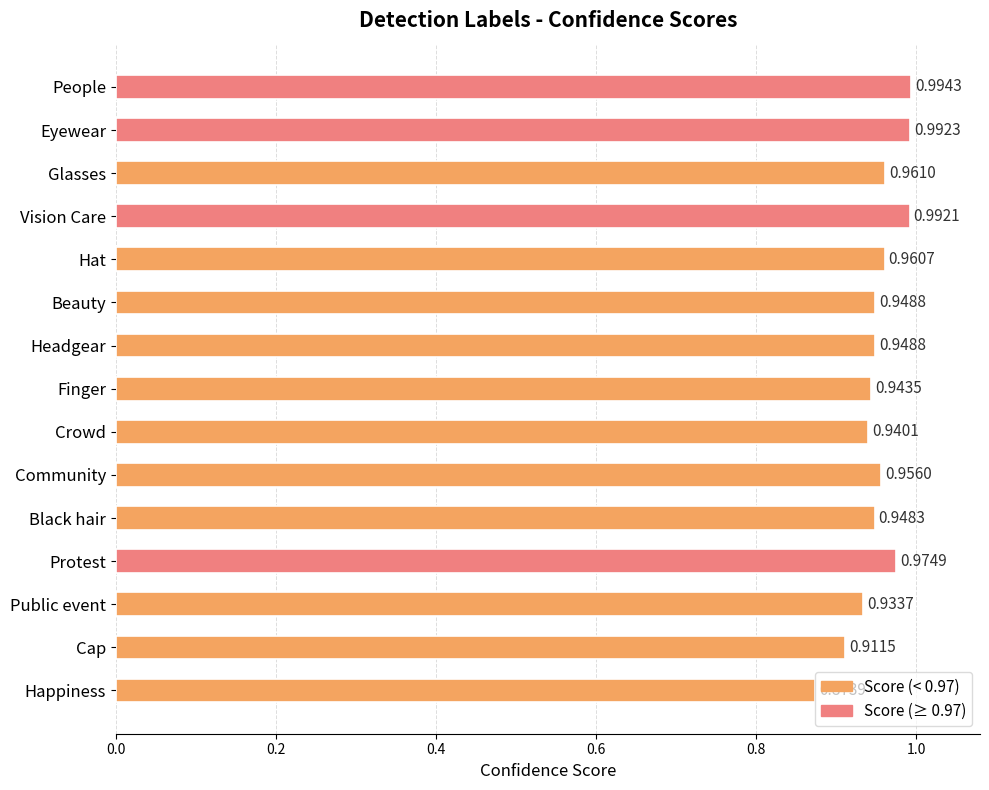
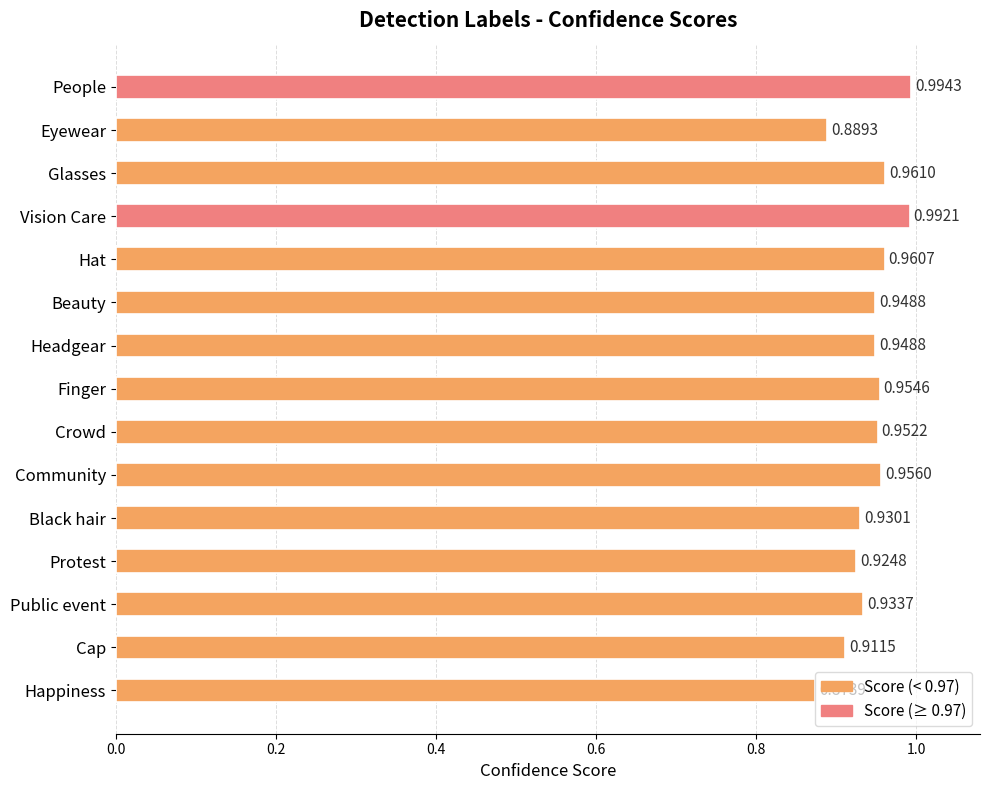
  {
    "People": 0.9943,
-   "Eyewear": 0.9923,
+   "Eyewear": 0.8893,
    "Glasses": 0.9610,
    "Vision Care": 0.9921,
    "Hat": 0.9607,
    "Beauty": 0.9488,
    "Headgear": 0.9488,
-   "Finger": 0.9435,
-   "Crowd": 0.9401,
+   "Finger": 0.9546,
+   "Crowd": 0.9522,
    "Community": 0.9560,
-   "Black hair": 0.9483,
-   "Protest": 0.9749,
+   "Black hair": 0.9301,
+   "Protest": 0.9248,
    "Public event": 0.9337,
    "Cap": 0.9115
  }
